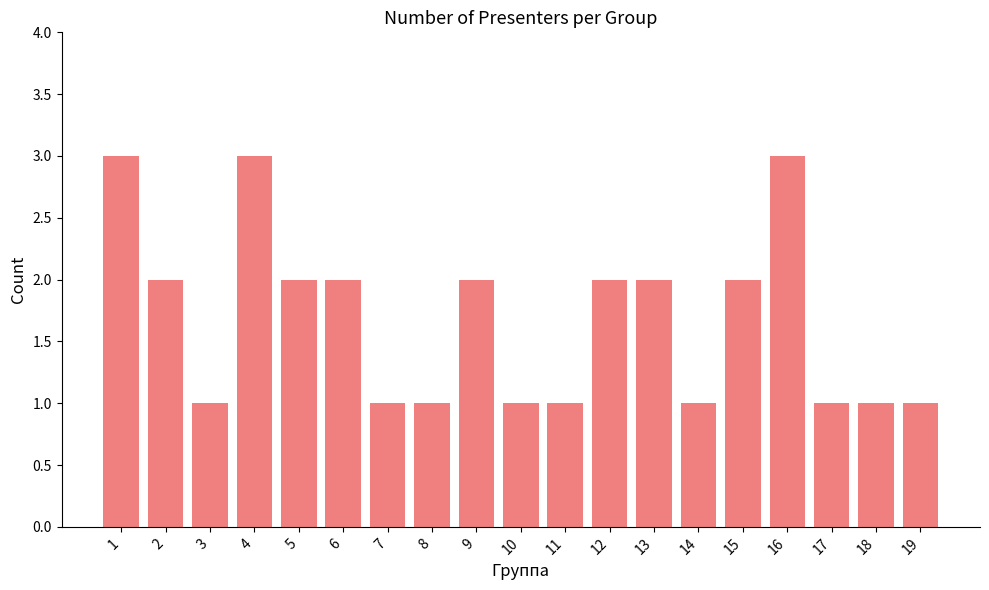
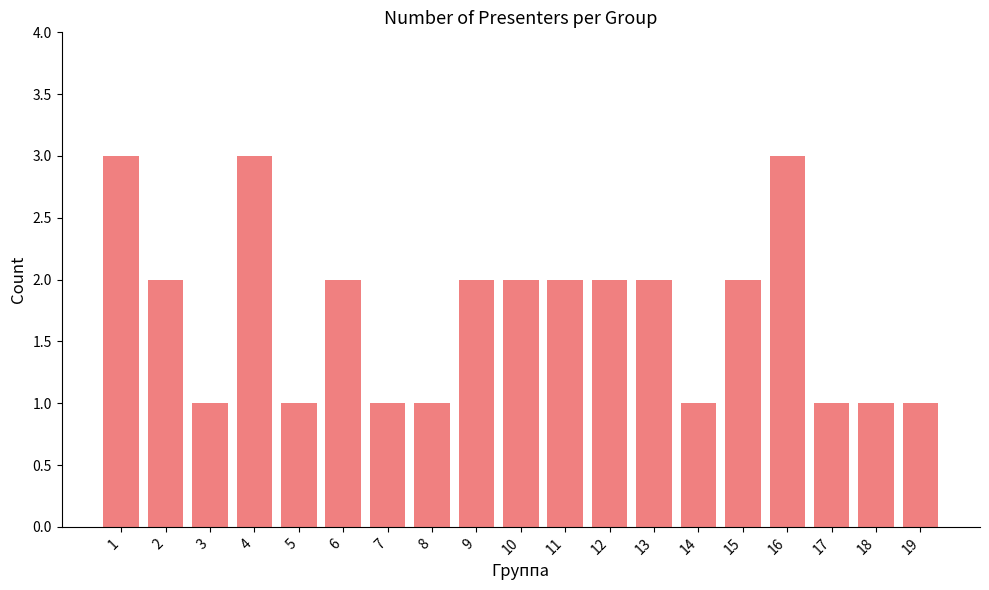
  {
    "1": 3,
    "2": 2,
    "3": 1,
    "4": 3,
-   "5": 2,
+   "5": 1,
    "6": 2,
    "7": 1,
    "8": 1,
    "9": 2,
-   "10": 1,
-   "11": 1,
+   "10": 2,
+   "11": 2,
    "12": 2,
    "13": 2,
    "14": 1,
    "15": 2,
    "16": 3,
    "17": 1,
    "18": 1,
    "19": 1
  }
